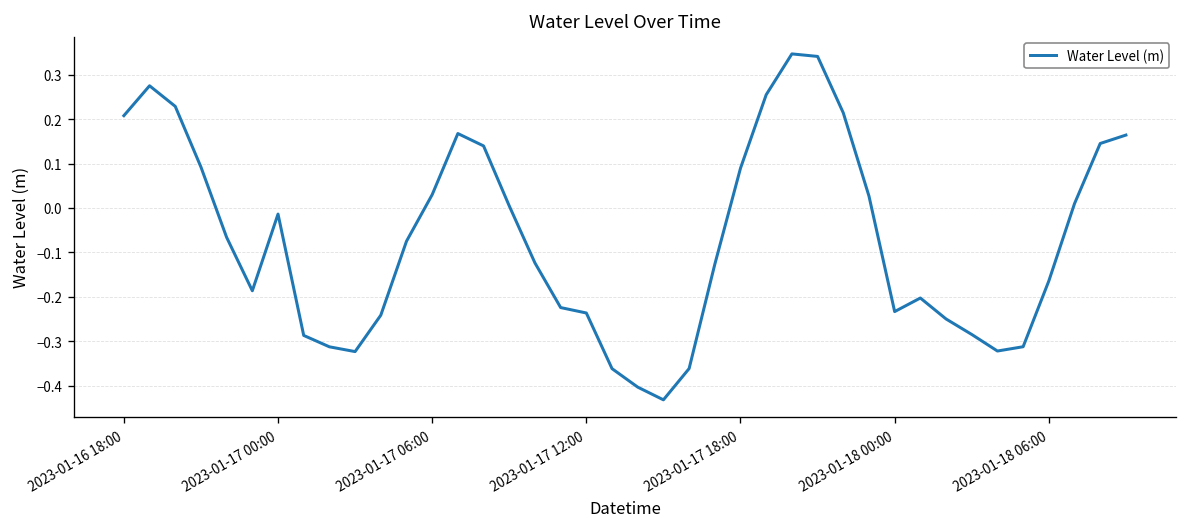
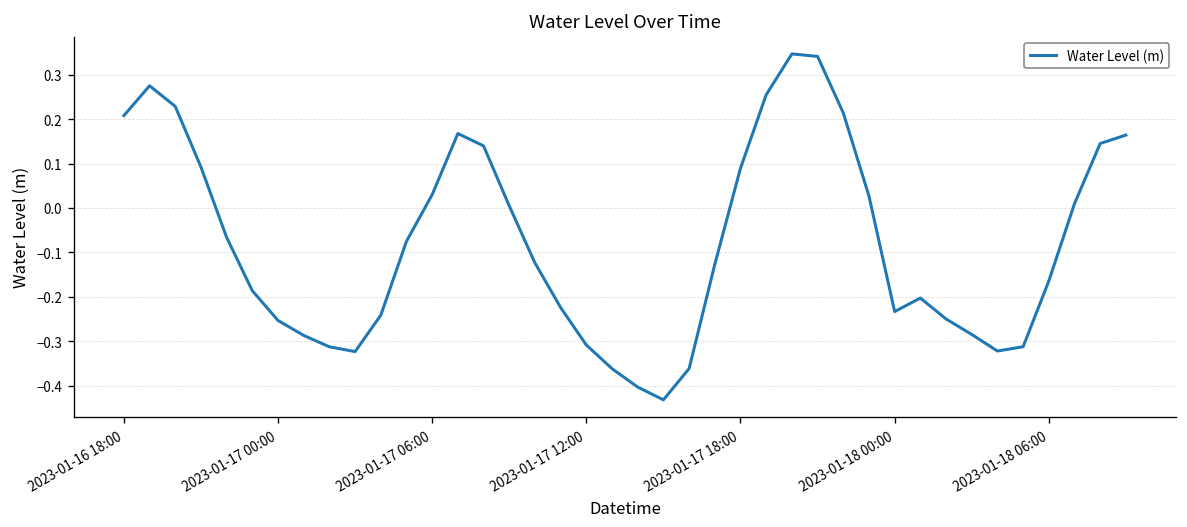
  {
    "2023-01-16 18:00": 0.21,
-   "2023-01-17 00:00": -0.01,
+   "2023-01-17 00:00": -0.25,
    "2023-01-17 06:00": 0.03,
-   "2023-01-17 12:00": -0.24,
+   "2023-01-17 12:00": -0.31,
    "2023-01-17 18:00": 0.09,
    "2023-01-18 00:00": -0.23,
    "2023-01-18 06:00": -0.16
  }
